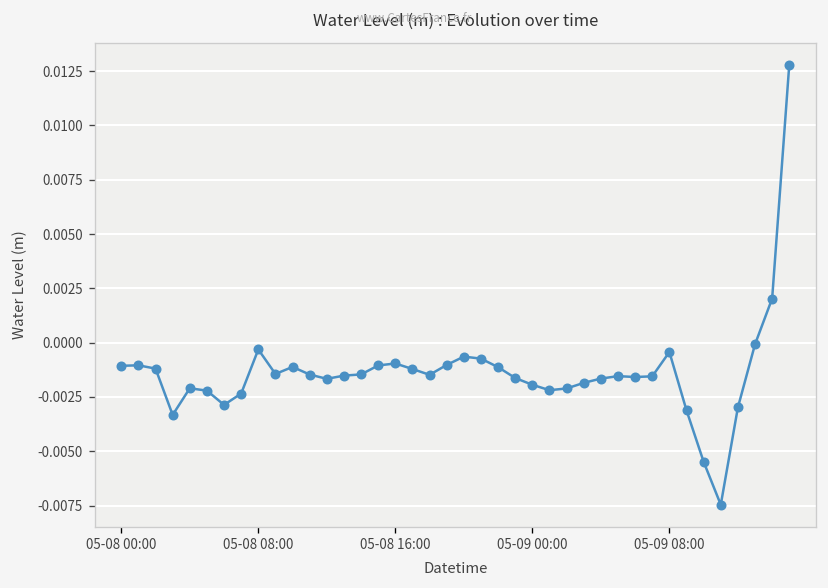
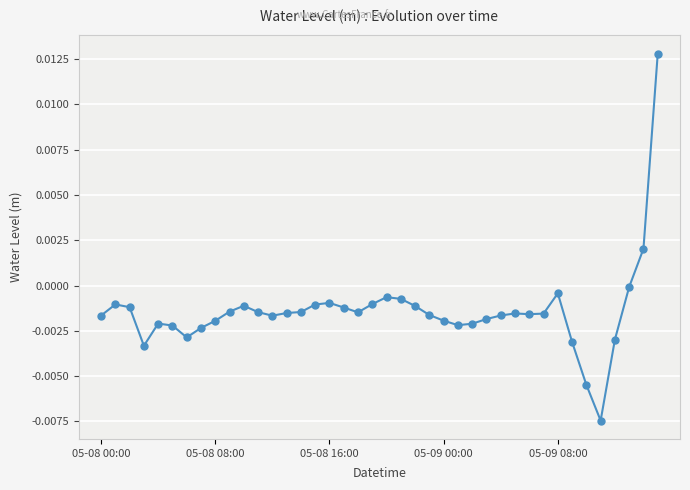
  {
-   "05-08 00:00": -0.0011,
-   "05-08 08:00": -0.0003,
+   "05-08 00:00": -0.0017,
+   "05-08 08:00": -0.0019,
    "05-08 16:00": -0.0010,
    "05-09 00:00": -0.0019,
    "05-09 08:00": -0.0004
  }
